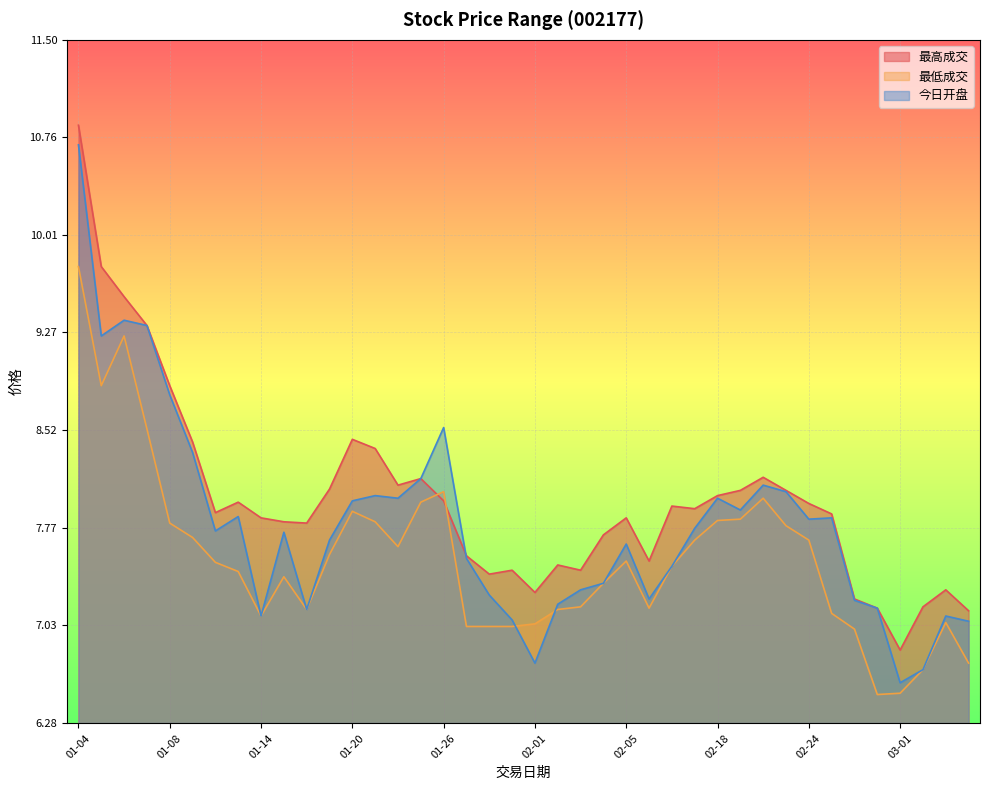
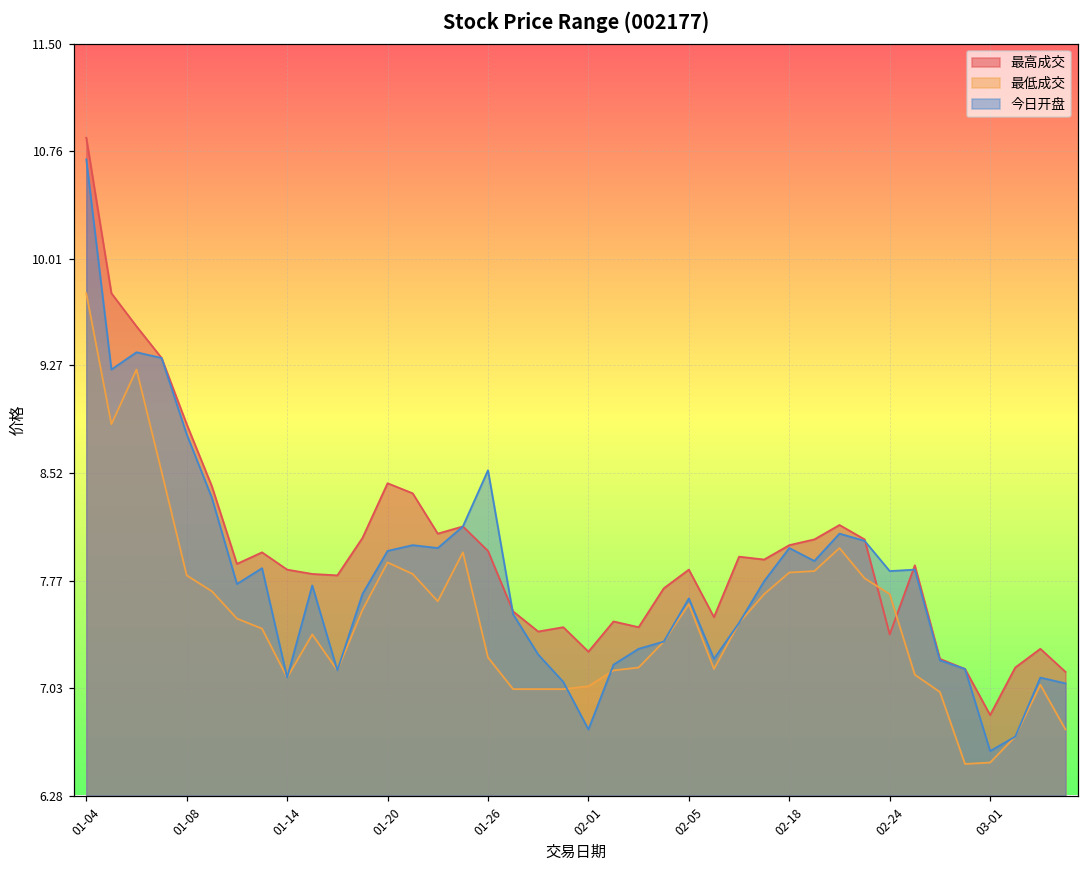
  {
    "最高成交": {
      "01-04": 10.85,
      "01-08": 8.86,
      "01-14": 7.85,
      "01-20": 8.45,
      "01-26": 7.98,
      "02-01": 7.28,
      "02-05": 7.85,
      "02-18": 8.02,
-     "02-24": 7.96,
+     "02-24": 7.40,
      "03-01": 6.84
    },
    "最低成交": {
      "01-04": 9.77,
      "01-08": 7.81,
      "01-20": 7.90,
-     "01-26": 8.05,
+     "01-26": 7.24,
      "02-01": 7.04,
-     "02-05": 7.52,
+     "02-05": 7.61,
      "02-18": 7.83,
      "02-24": 7.68,
      "03-01": 6.51
    },
    "今日开盘": {
      "01-04": 10.70,
      "01-08": 8.79,
      "01-20": 7.98,
      "01-26": 8.54,
      "02-01": 6.74,
      "02-05": 7.65,
      "02-18": 8.00,
      "02-24": 7.84,
      "03-01": 6.59
    }
  }
